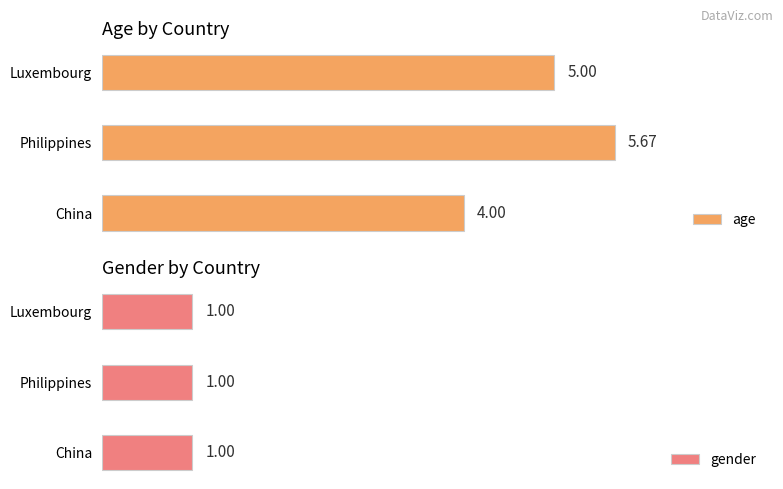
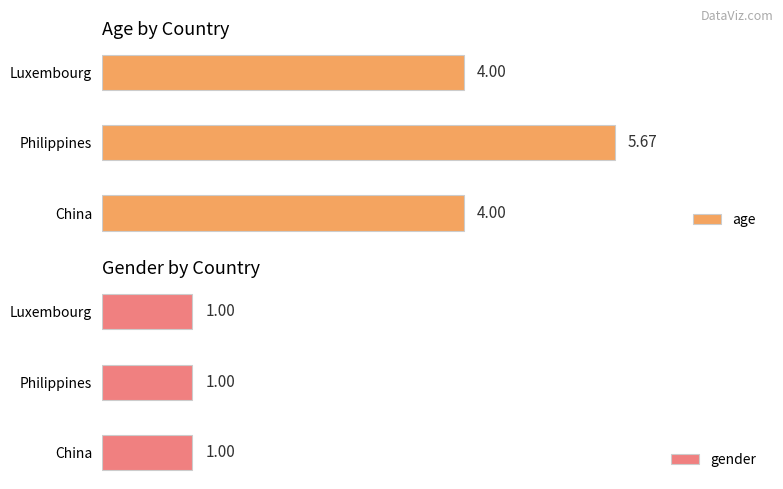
  {
    "Age by Country": {
-     "Luxembourg": 5.00,
+     "Luxembourg": 4.00,
      "Philippines": 5.67,
      "China": 4.00
    },
    "Gender by Country": {
      "Luxembourg": 1.00,
      "Philippines": 1.00,
      "China": 1.00
    }
  }
